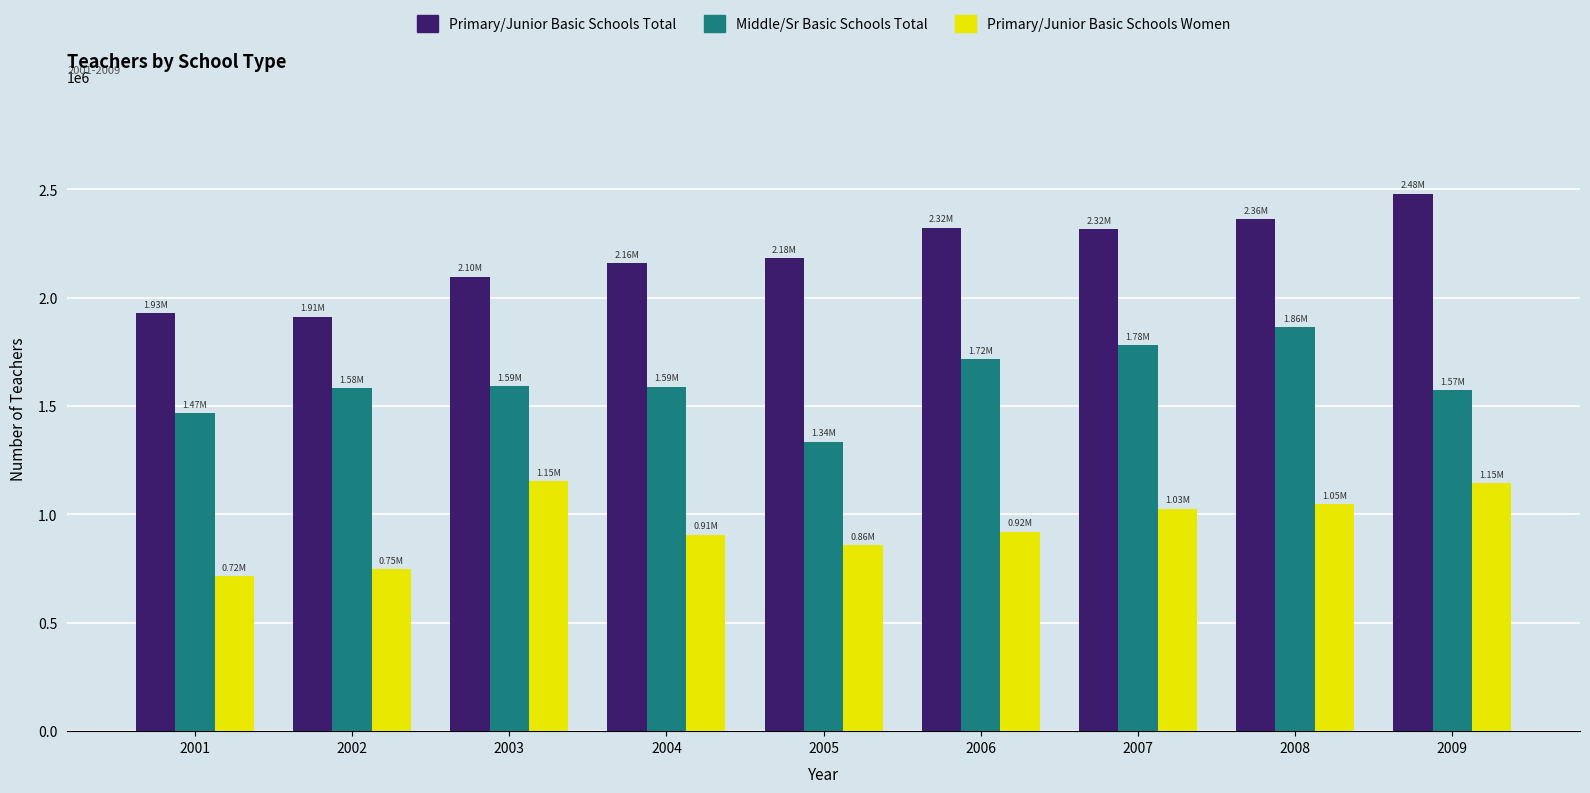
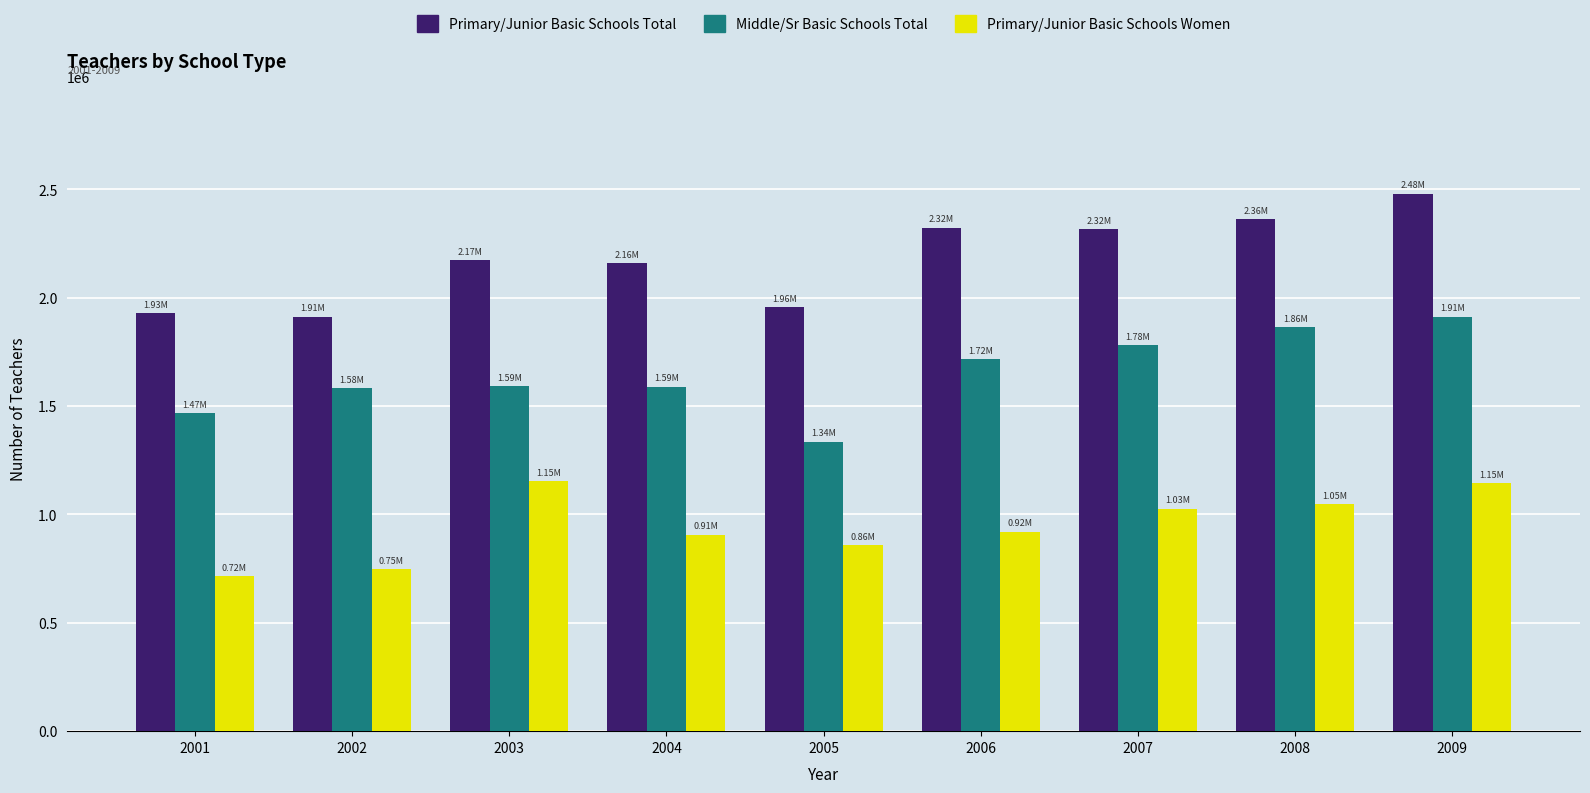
  {
    "Primary/Junior Basic Schools Total": {
      "2001": "1.93M",
      "2002": "1.91M",
-     "2003": "2.10M",
+     "2003": "2.17M",
      "2004": "2.16M",
-     "2005": "2.18M",
+     "2005": "1.96M",
      "2006": "2.32M",
      "2007": "2.32M",
      "2008": "2.36M",
      "2009": "2.48M"
    },
    "Middle/Sr Basic Schools Total": {
      "2001": "1.47M",
      "2002": "1.58M",
      "2003": "1.59M",
      "2004": "1.59M",
      "2005": "1.34M",
      "2006": "1.72M",
      "2007": "1.78M",
      "2008": "1.86M",
-     "2009": "1.57M"
+     "2009": "1.91M"
    },
    "Primary/Junior Basic Schools Women": {
      "2001": "0.72M",
      "2002": "0.75M",
      "2003": "1.15M",
      "2004": "0.91M",
      "2005": "0.86M",
      "2006": "0.92M",
      "2007": "1.03M",
      "2008": "1.05M",
      "2009": "1.15M"
    }
  }
